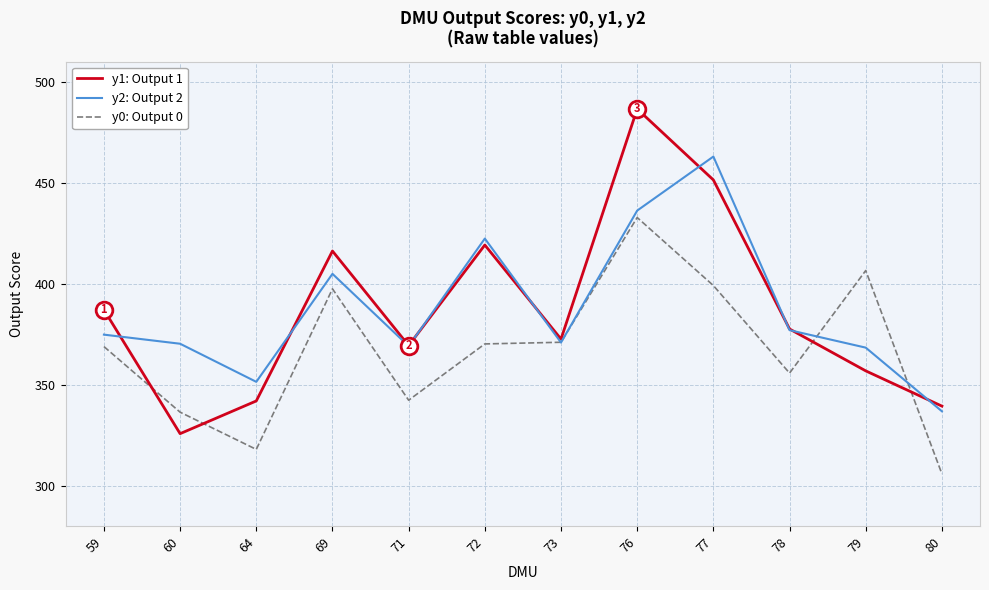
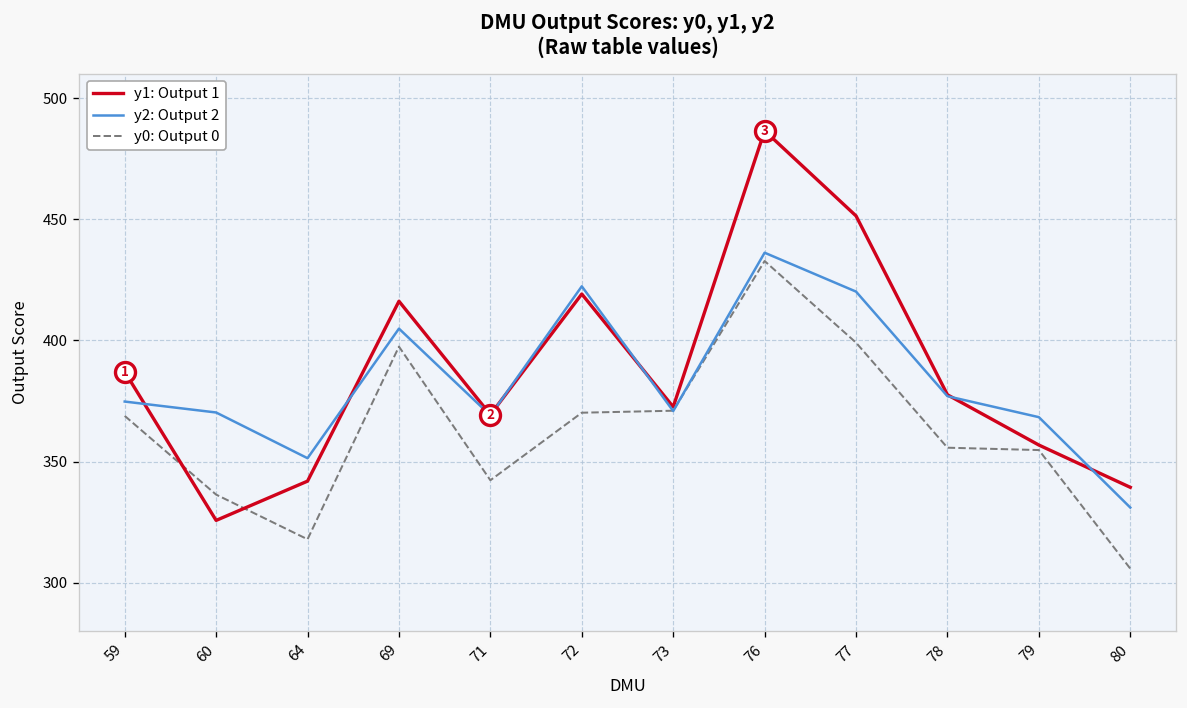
  {
    "y1: Output 1": {
      "60": 326,
      "64": 342,
      "69": 416,
      "72": 419,
      "73": 373,
      "77": 451,
      "79": 357,
      "80": 339
    },
    "y2: Output 2": {
      "59": 375,
      "60": 370,
      "64": 351,
      "69": 405,
      "72": 422,
      "76": 436,
-     "77": 463,
+     "77": 420,
      "79": 368,
-     "80": 337
+     "80": 331
    },
    "y0: Output 0": {
      "59": 369,
      "60": 336,
      "64": 318,
      "69": 397,
      "71": 342,
      "72": 370,
      "76": 433,
      "77": 399,
      "78": 356,
-     "79": 407,
+     "79": 355,
      "80": 306
    }
  }
